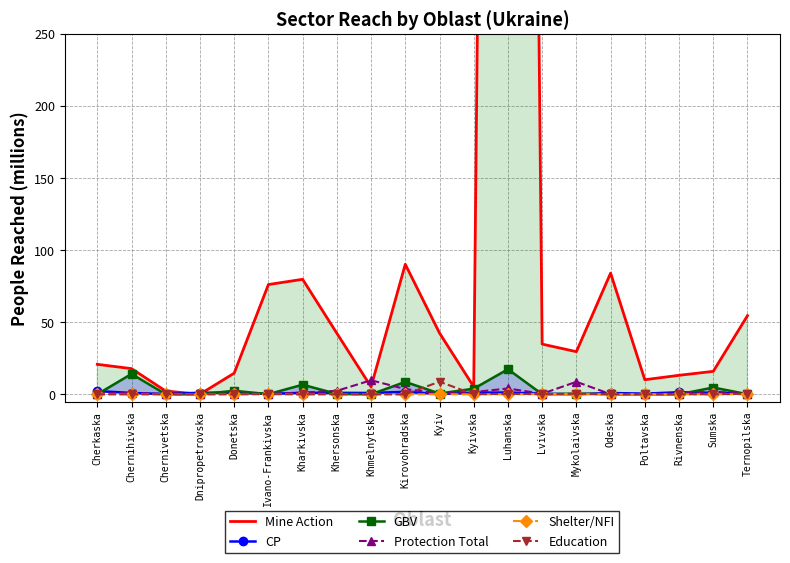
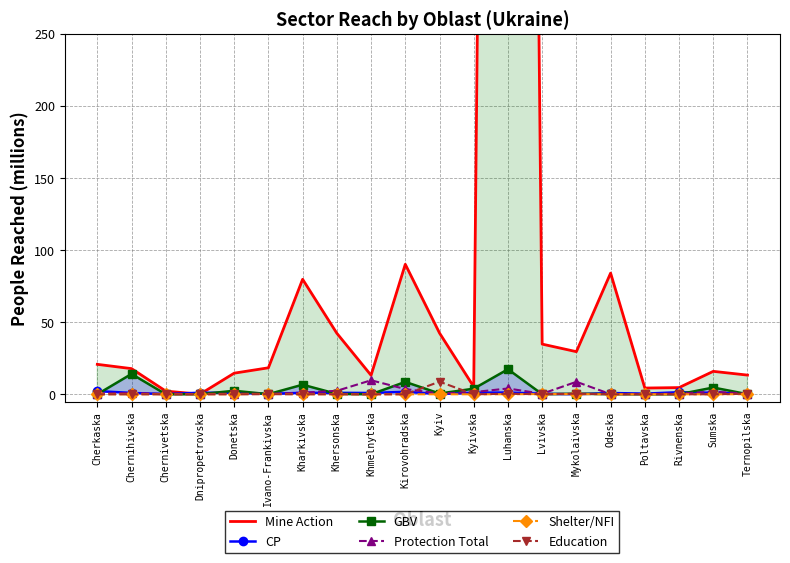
  {
    "Mine Action": {
-     "Ivano-Frankivska": 76,
-     "Khmelnytska": 5,
-     "Poltavska": 10,
-     "Rivnenska": 13,
-     "Ternopilska": 55
+     "Ivano-Frankivska": 18,
+     "Khmelnytska": 13,
+     "Poltavska": 4,
+     "Rivnenska": 5,
+     "Ternopilska": 13
    },
    "Protection Total": {
      "Khmelnytska": 10,
      "Kirovohradska": 4,
      "Luhanska": 4,
      "Mykolaivska": 9
    },
    "Education": {
      "Kyiv": 9
    }
  }
